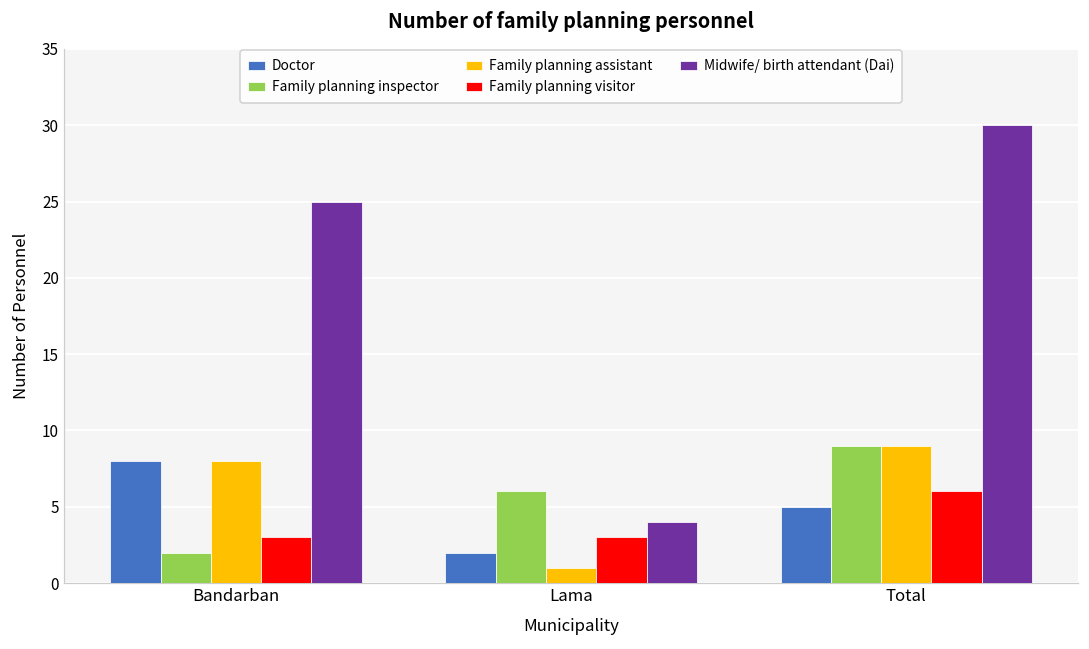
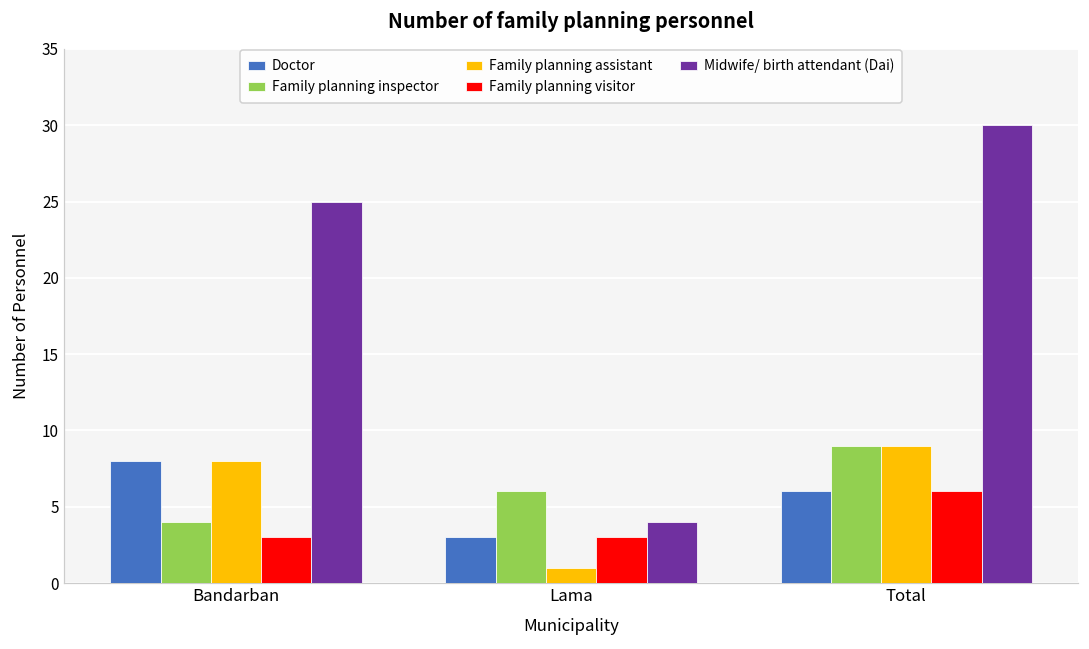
  {
    "Doctor": {
      "Bandarban": 8,
-     "Lama": 2,
-     "Total": 5
+     "Lama": 3,
+     "Total": 6
    },
    "Family planning inspector": {
-     "Bandarban": 2,
+     "Bandarban": 4,
      "Lama": 6,
      "Total": 9
    },
    "Family planning assistant": {
      "Bandarban": 8,
      "Lama": 1,
      "Total": 9
    },
    "Family planning visitor": {
      "Bandarban": 3,
      "Lama": 3,
      "Total": 6
    },
    "Midwife/ birth attendant (Dai)": {
      "Bandarban": 25,
      "Lama": 4,
      "Total": 30
    }
  }
